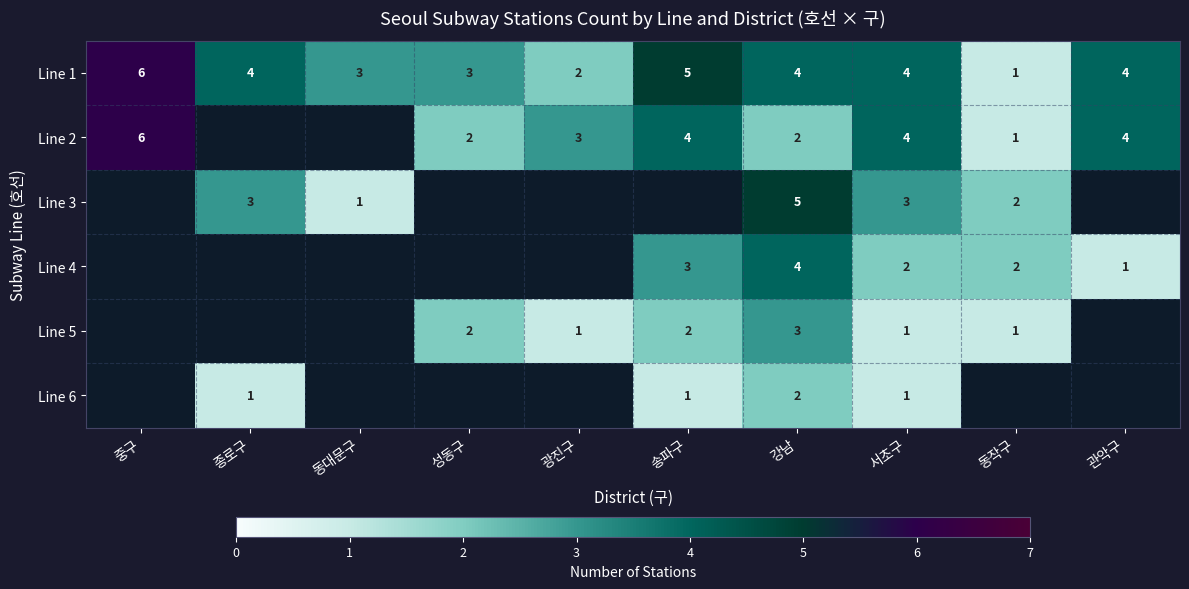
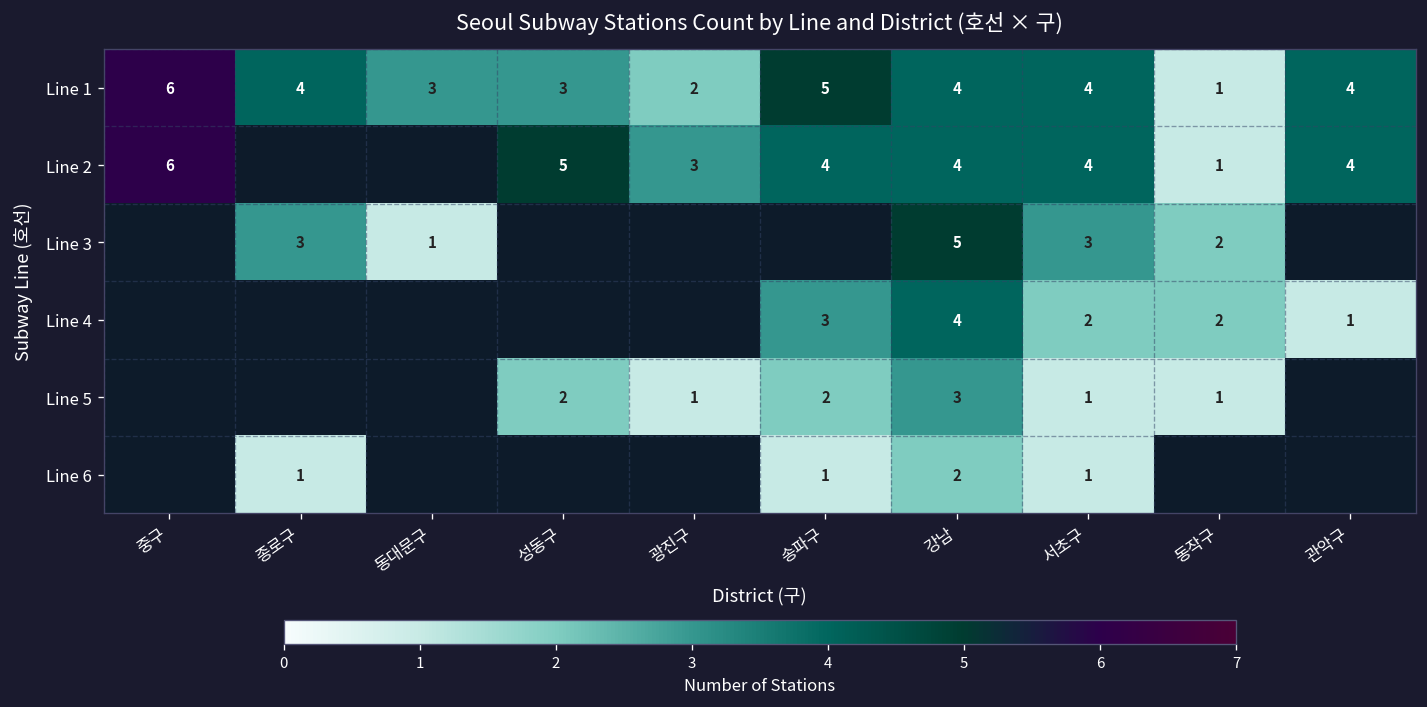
  {
    "Line 1": {
      "중구": 6,
      "종로구": 4,
      "동대문구": 3,
      "성동구": 3,
      "광진구": 2,
      "송파구": 5,
      "강남": 4,
      "서초구": 4,
      "동작구": 1,
      "관악구": 4
    },
    "Line 2": {
      "중구": 6,
-     "성동구": 2,
+     "성동구": 5,
      "광진구": 3,
      "송파구": 4,
-     "강남": 2,
+     "강남": 4,
      "서초구": 4,
      "동작구": 1,
      "관악구": 4
    },
    "Line 3": {
      "종로구": 3,
      "동대문구": 1,
      "강남": 5,
      "서초구": 3,
      "동작구": 2
    },
    "Line 4": {
      "송파구": 3,
      "강남": 4,
      "서초구": 2,
      "동작구": 2,
      "관악구": 1
    },
    "Line 5": {
      "성동구": 2,
      "광진구": 1,
      "송파구": 2,
      "강남": 3,
      "서초구": 1,
      "동작구": 1
    },
    "Line 6": {
      "종로구": 1,
      "송파구": 1,
      "강남": 2,
      "서초구": 1
    }
  }
